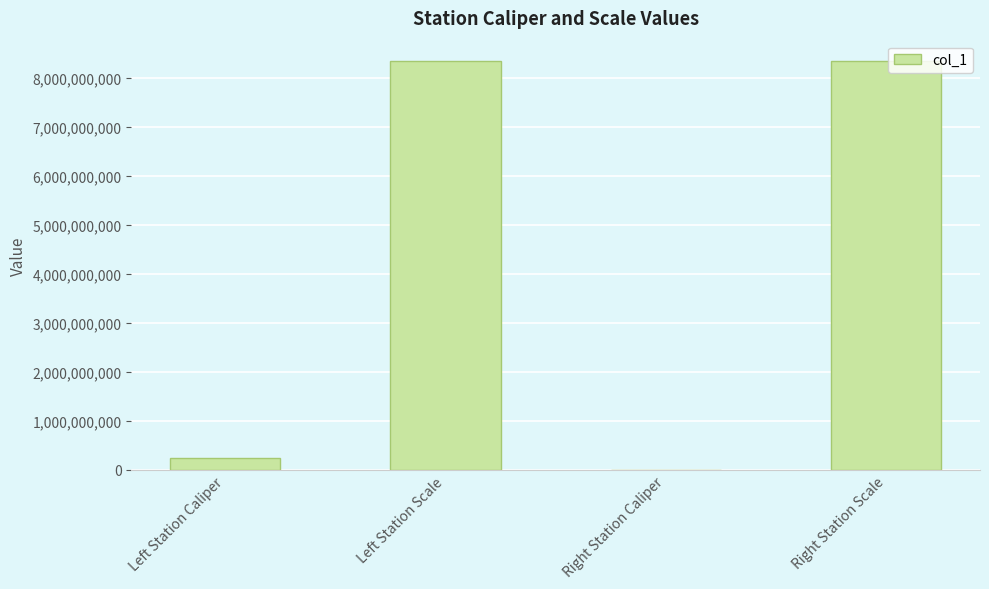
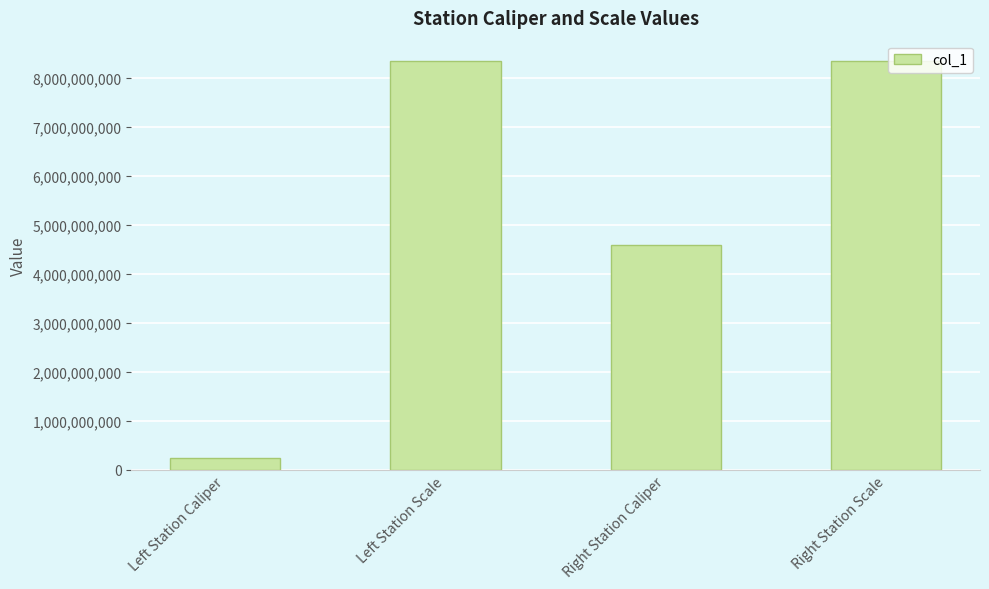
  {
    "Left Station Caliper": "200,000,000",
    "Left Station Scale": "8,300,000,000",
-   "Right Station Caliper": "0",
+   "Right Station Caliper": "4,600,000,000",
    "Right Station Scale": "8,300,000,000"
  }
